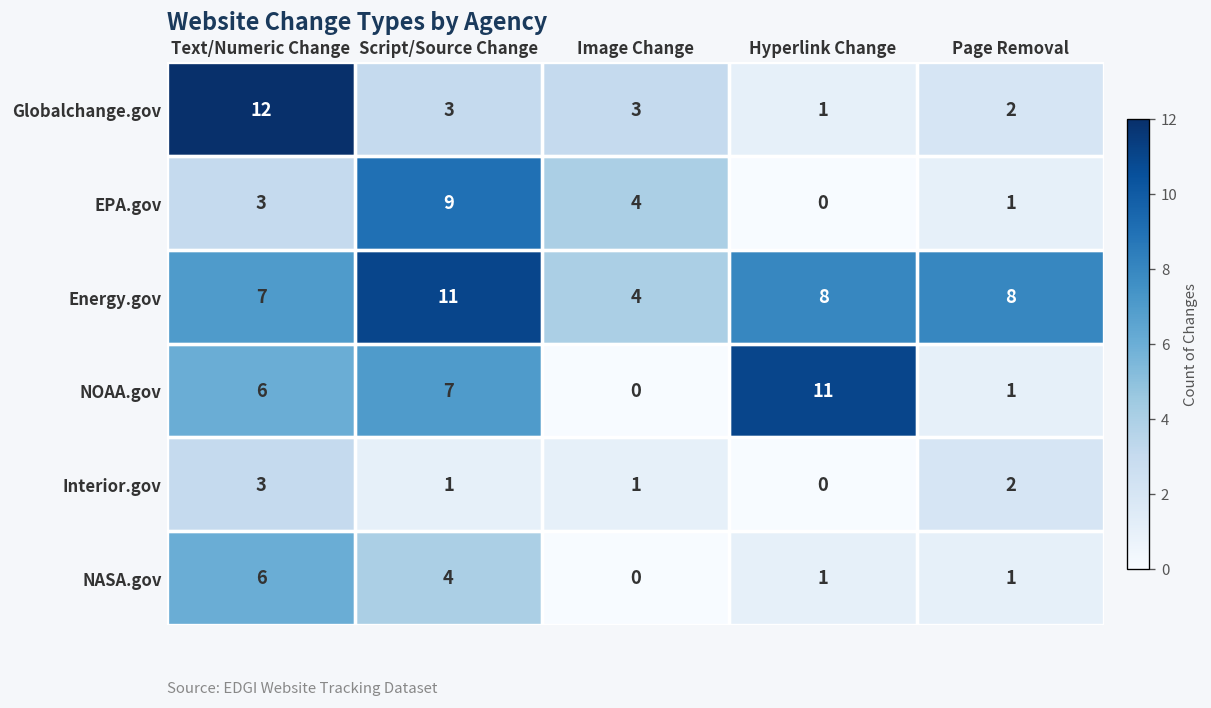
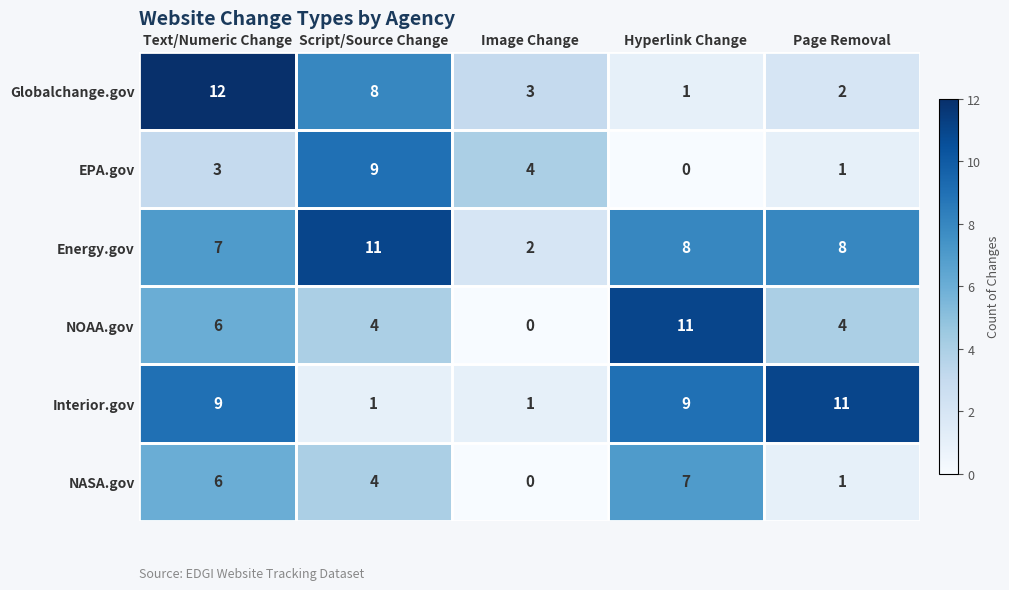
  {
    "Globalchange.gov": {
      "Text/Numeric Change": 12,
-     "Script/Source Change": 3,
+     "Script/Source Change": 8,
      "Image Change": 3,
      "Hyperlink Change": 1,
      "Page Removal": 2
    },
    "EPA.gov": {
      "Text/Numeric Change": 3,
      "Script/Source Change": 9,
      "Image Change": 4,
      "Hyperlink Change": 0,
      "Page Removal": 1
    },
    "Energy.gov": {
      "Text/Numeric Change": 7,
      "Script/Source Change": 11,
-     "Image Change": 4,
+     "Image Change": 2,
      "Hyperlink Change": 8,
      "Page Removal": 8
    },
    "NOAA.gov": {
      "Text/Numeric Change": 6,
-     "Script/Source Change": 7,
+     "Script/Source Change": 4,
      "Image Change": 0,
      "Hyperlink Change": 11,
-     "Page Removal": 1
+     "Page Removal": 4
    },
    "Interior.gov": {
-     "Text/Numeric Change": 3,
+     "Text/Numeric Change": 9,
      "Script/Source Change": 1,
      "Image Change": 1,
-     "Hyperlink Change": 0,
-     "Page Removal": 2
+     "Hyperlink Change": 9,
+     "Page Removal": 11
    },
    "NASA.gov": {
      "Text/Numeric Change": 6,
      "Script/Source Change": 4,
      "Image Change": 0,
-     "Hyperlink Change": 1,
+     "Hyperlink Change": 7,
      "Page Removal": 1
    }
  }
